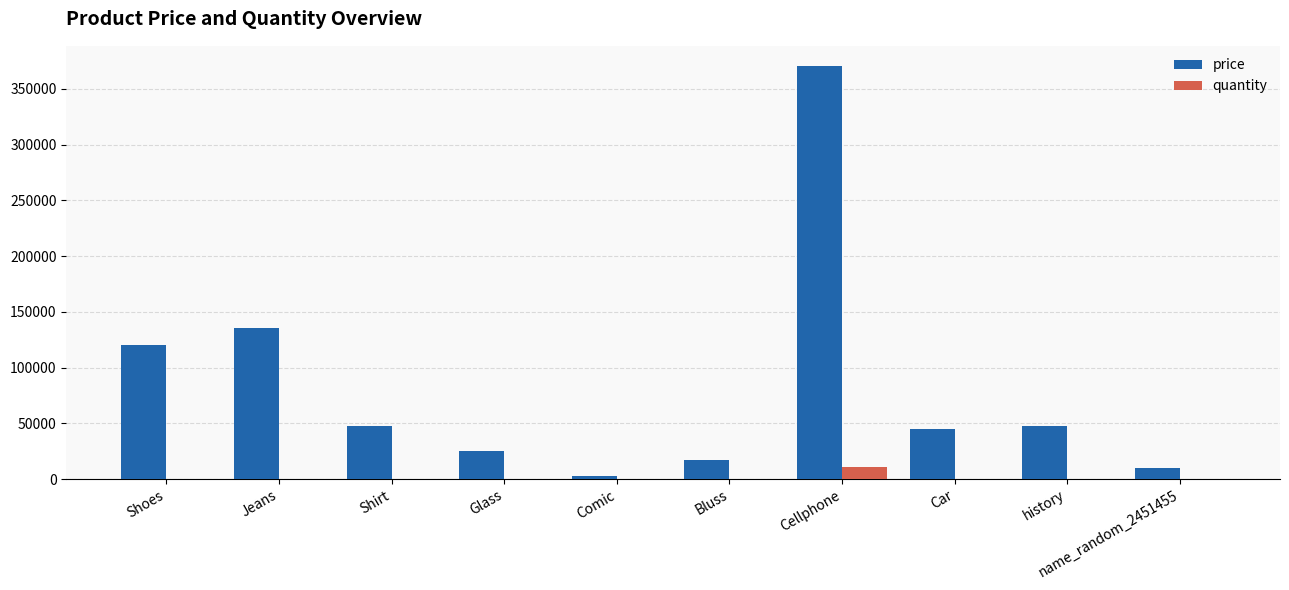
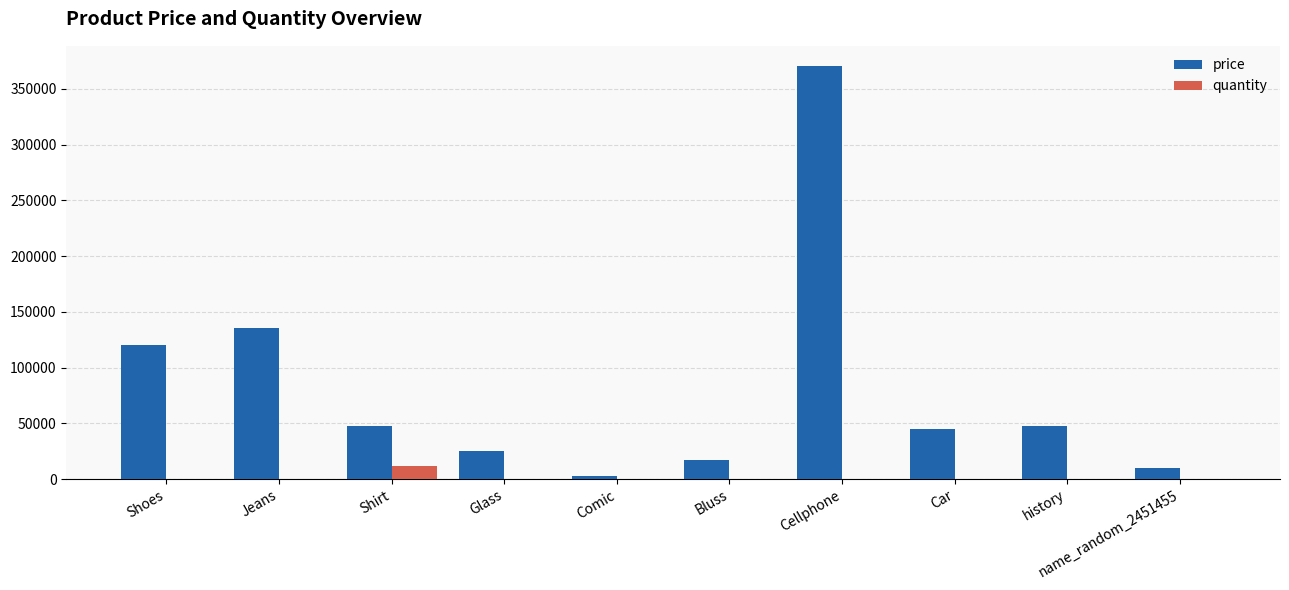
  {
    "price": {
      "Shoes": 120000,
      "Jeans": 135000,
      "Shirt": 48000,
      "Glass": 25000,
      "Comic": 3000,
      "Bluss": 17000,
      "Cellphone": 370000,
      "Car": 45000,
      "history": 48000,
      "name_random_2451455": 10000
    },
    "quantity": {
-     "Shirt": 0,
-     "Cellphone": 11000
+     "Shirt": 12000,
+     "Cellphone": 0
    }
  }
